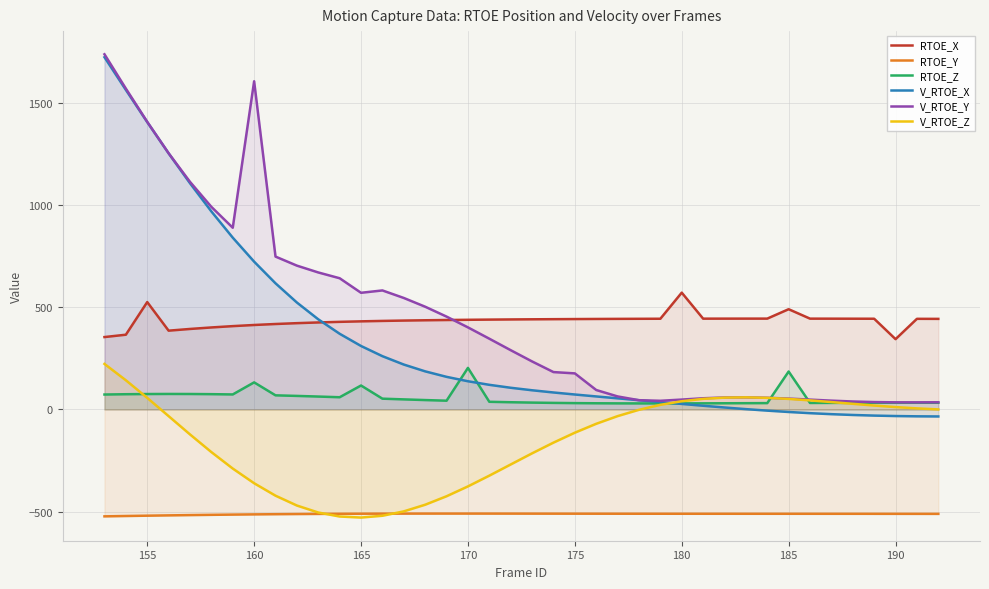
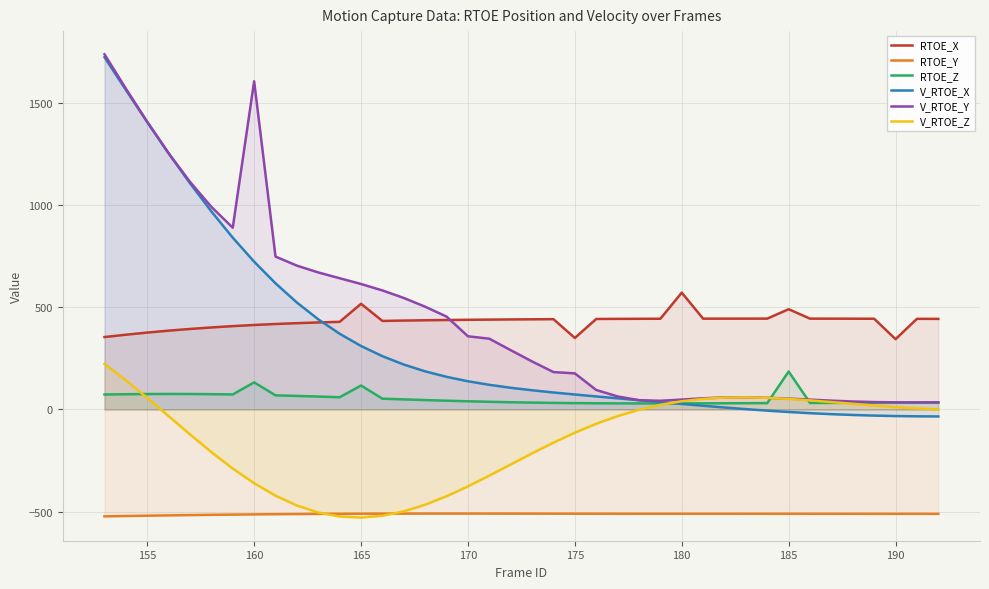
  {
    "RTOE_X": {
-     "155": 520,
+     "155": 380,
      "160": 410,
-     "165": 430,
+     "165": 520,
      "170": 440,
-     "175": 440,
+     "175": 350,
      "180": 570,
      "185": 490,
      "190": 340
    },
    "RTOE_Z": {
      "155": 80,
      "160": 130,
      "165": 120,
-     "170": 200,
+     "170": 40,
      "175": 30,
      "185": 190
    },
    "V_RTOE_Y": {
      "160": 1600,
-     "165": 570,
-     "170": 400,
+     "165": 610,
+     "170": 360,
      "175": 180
    }
  }
